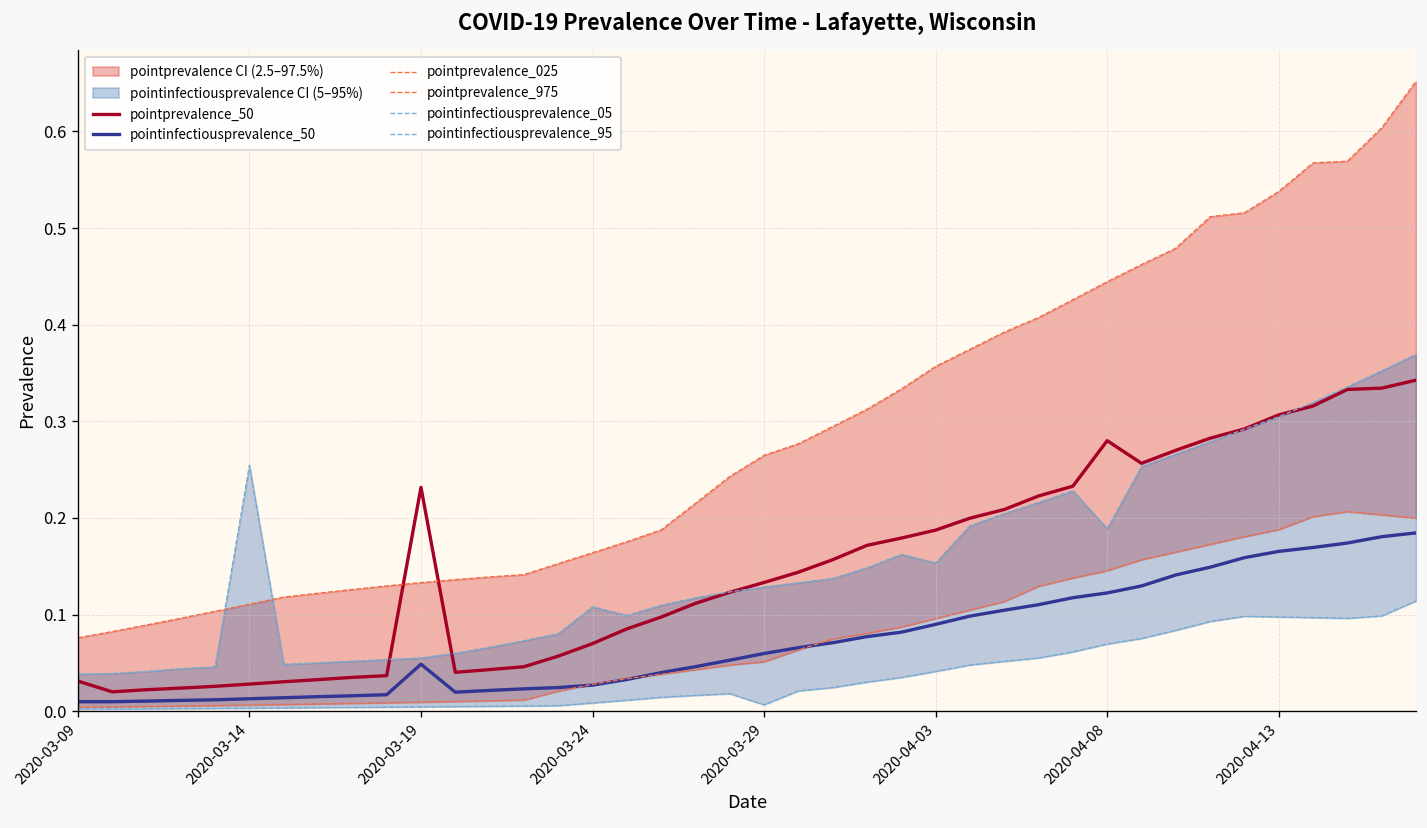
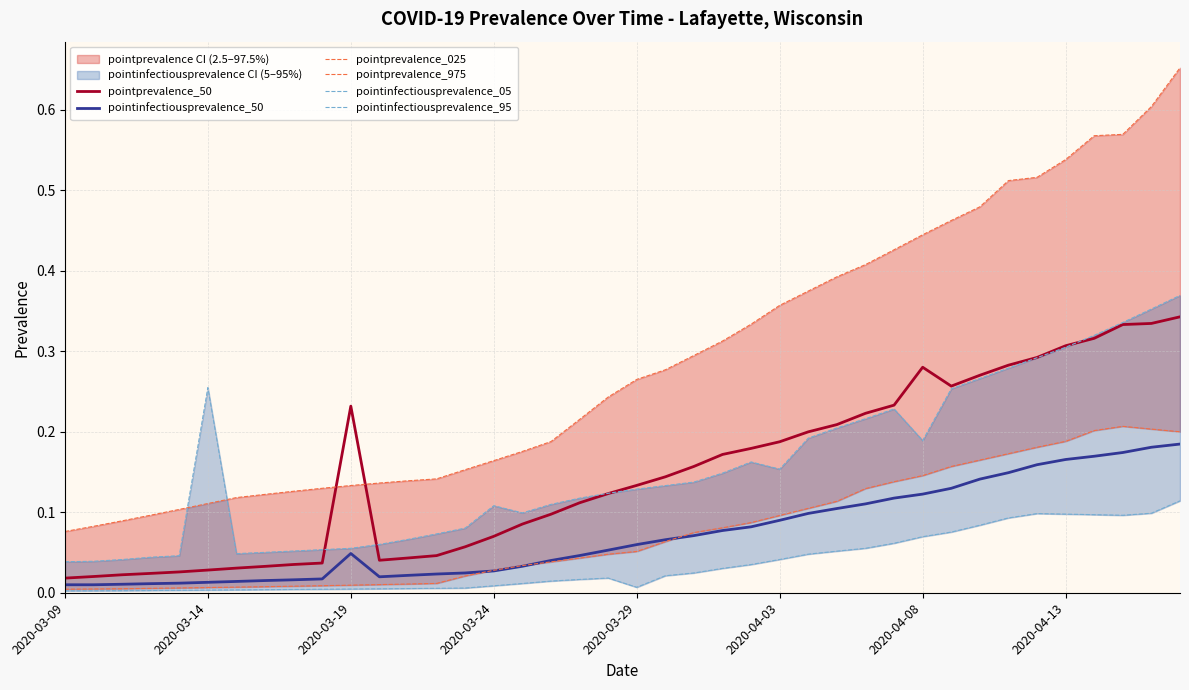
  {
    "pointprevalence_50": {
-     "2020-03-09": 0.03,
+     "2020-03-09": 0.02,
      "2020-03-14": 0.03,
      "2020-03-19": 0.23,
      "2020-03-24": 0.07,
      "2020-03-29": 0.13,
      "2020-04-03": 0.19,
      "2020-04-08": 0.28
    },
    "pointinfectiousprevalence_50": {
      "2020-03-09": 0.01,
      "2020-03-14": 0.01,
      "2020-03-19": 0.05,
      "2020-03-29": 0.06,
      "2020-04-03": 0.09,
      "2020-04-08": 0.12,
      "2020-04-13": 0.17
    },
    "pointprevalence_025": {
      "2020-03-14": 0.01,
      "2020-03-19": 0.01,
      "2020-03-29": 0.05,
      "2020-04-03": 0.10,
      "2020-04-08": 0.15,
      "2020-04-13": 0.19
    },
    "pointprevalence CI (2.5–97.5%)": {
      "2020-03-09": 0.08,
      "2020-03-14": 0.11,
      "2020-03-19": 0.13,
      "2020-03-24": 0.16,
      "2020-03-29": 0.26,
      "2020-04-03": 0.36,
      "2020-04-08": 0.44,
      "2020-04-13": 0.54
    },
    "pointinfectiousprevalence_05": {
      "2020-03-14": 0.00,
      "2020-03-19": 0.00,
      "2020-03-24": 0.01,
      "2020-03-29": 0.01,
      "2020-04-03": 0.04,
      "2020-04-08": 0.07,
      "2020-04-13": 0.10
    },
    "pointinfectiousprevalence CI (5–95%)": {
      "2020-03-09": 0.04,
      "2020-03-14": 0.25,
      "2020-03-19": 0.06,
      "2020-03-24": 0.11,
      "2020-03-29": 0.13,
      "2020-04-03": 0.15,
      "2020-04-08": 0.19
    }
  }
